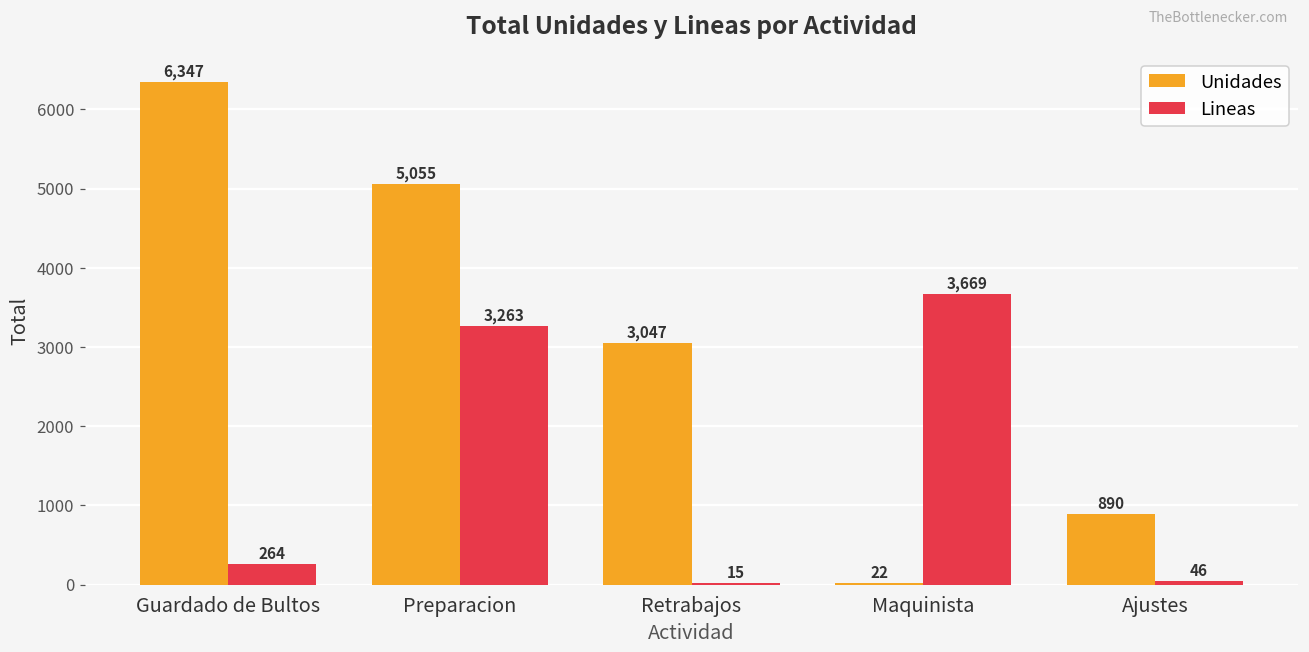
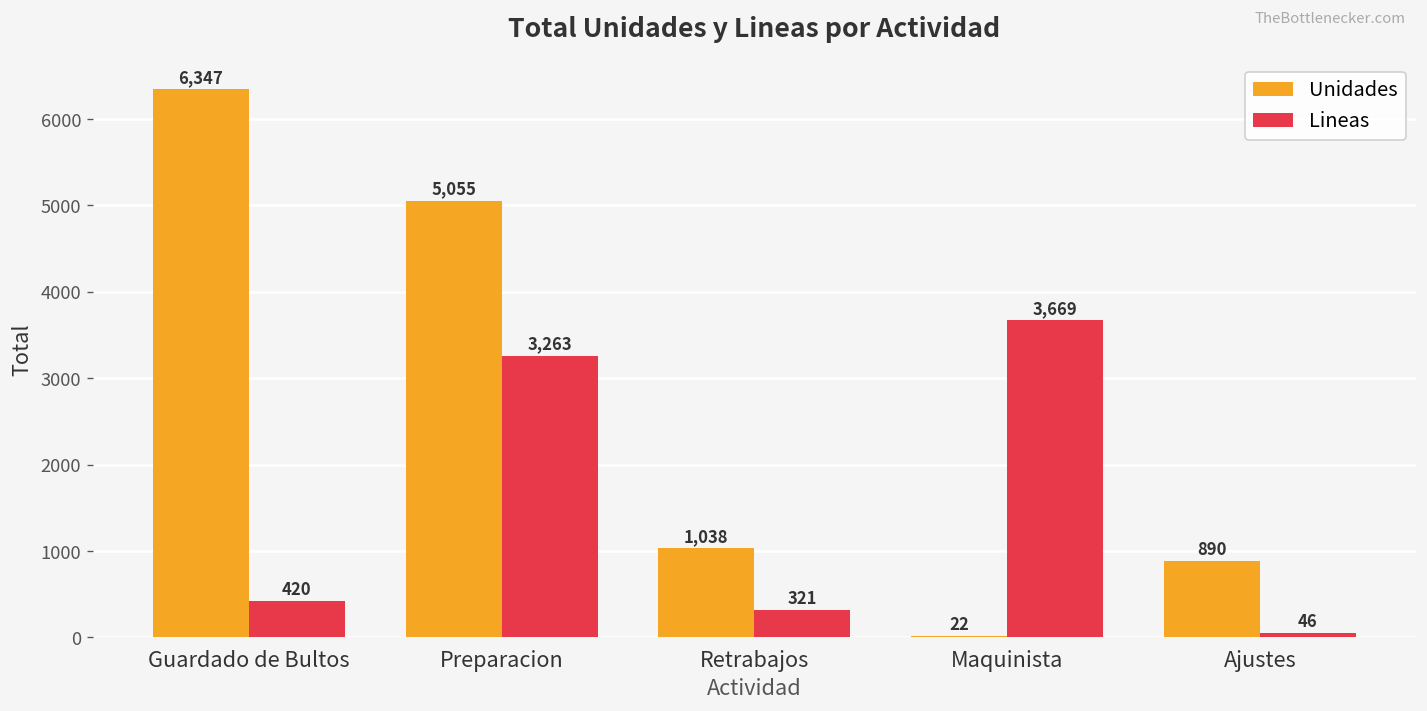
  {
    "Unidades": {
      "Guardado de Bultos": "6,347",
      "Preparacion": "5,055",
-     "Retrabajos": "3,047",
+     "Retrabajos": "1,038",
      "Maquinista": "22",
      "Ajustes": "890"
    },
    "Lineas": {
-     "Guardado de Bultos": "264",
+     "Guardado de Bultos": "420",
      "Preparacion": "3,263",
-     "Retrabajos": "15",
+     "Retrabajos": "321",
      "Maquinista": "3,669",
      "Ajustes": "46"
    }
  }
